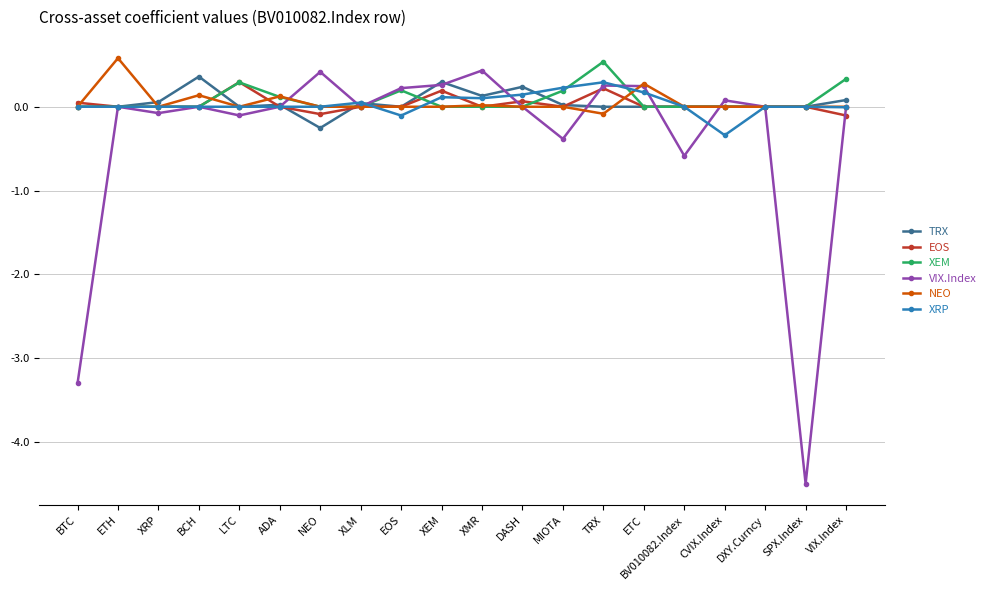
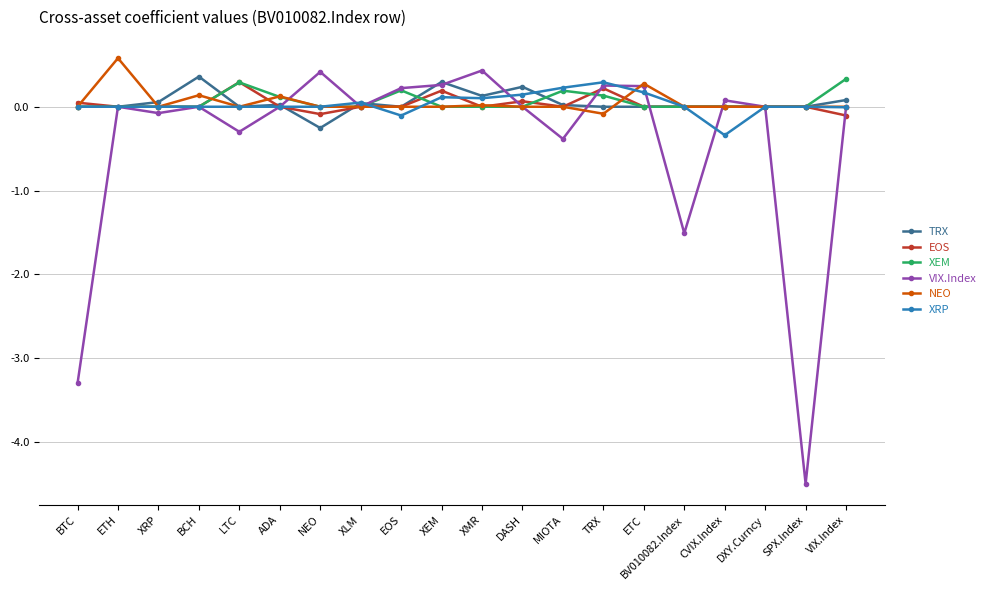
  {
    "XEM": {
      "MIOTA": 0.2,
-     "TRX": 0.5,
+     "TRX": 0.1,
      "VIX.Index": 0.3
    },
    "VIX.Index": {
      "BTC": -3.3,
      "XRP": -0.1,
-     "LTC": -0.1,
+     "LTC": -0.3,
      "NEO": 0.4,
      "XEM": 0.3,
      "XMR": 0.4,
      "MIOTA": -0.4,
      "TRX": 0.3,
-     "BV010082.Index": -0.6,
+     "BV010082.Index": -1.5,
      "CVIX.Index": 0.1,
      "SPX.Index": -4.5
    }
  }
